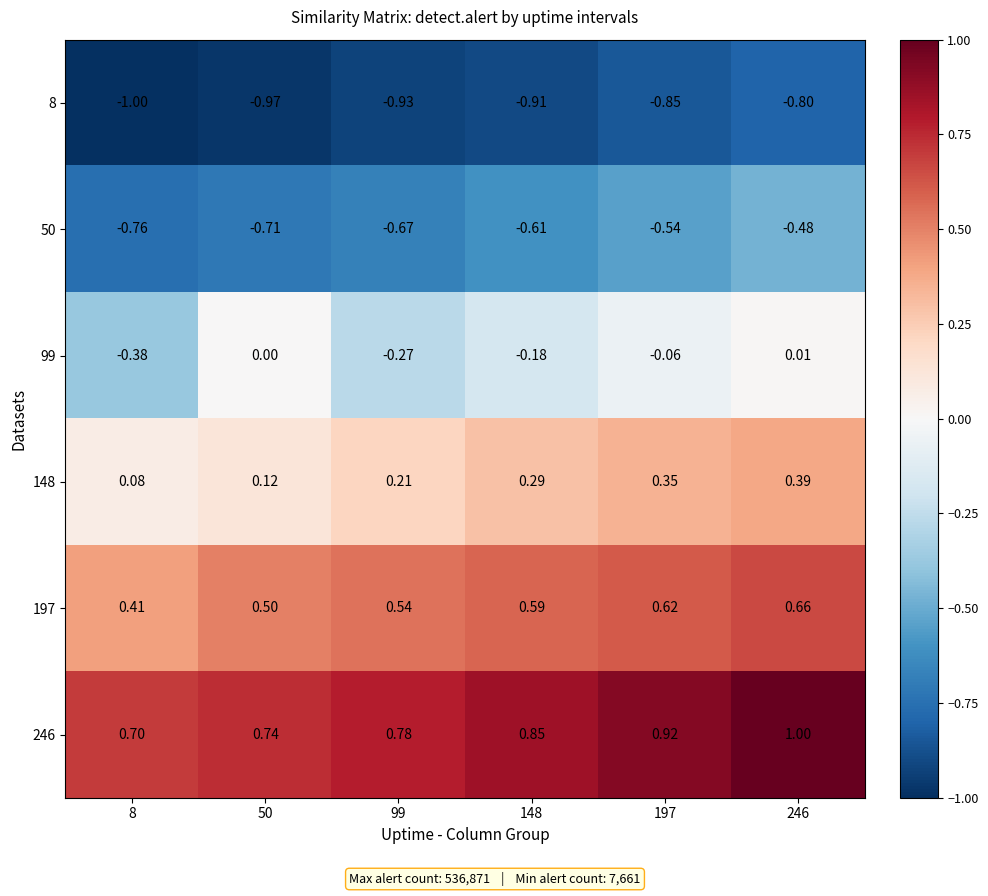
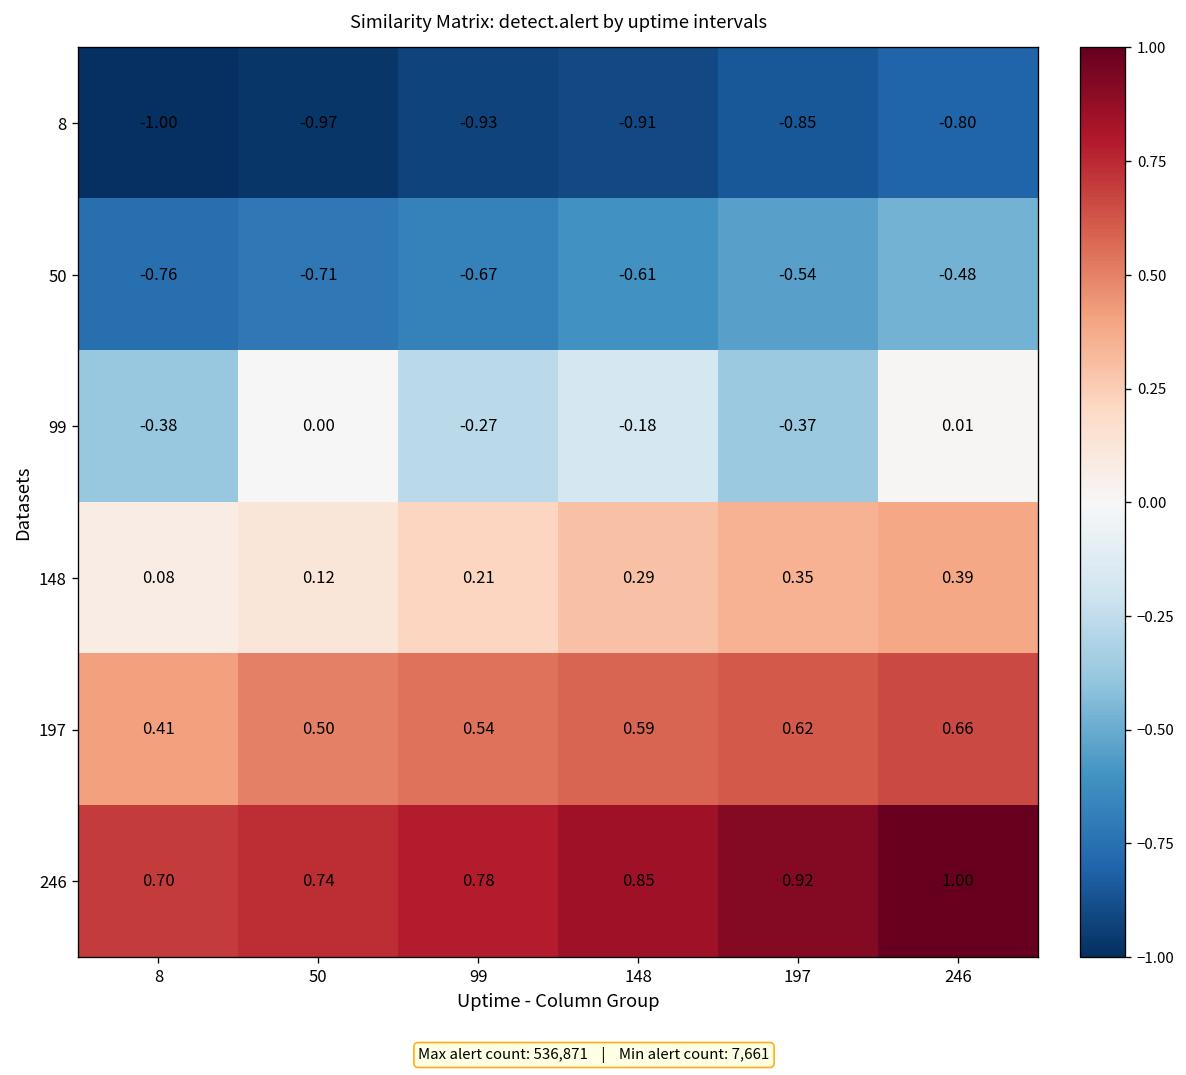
  {
    "8": {
      "8": -1.00,
      "50": -0.97,
      "99": -0.93,
      "148": -0.91,
      "197": -0.85,
      "246": -0.80
    },
    "50": {
      "8": -0.76,
      "50": -0.71,
      "99": -0.67,
      "148": -0.61,
      "197": -0.54,
      "246": -0.48
    },
    "99": {
      "8": -0.38,
      "50": 0.00,
      "99": -0.27,
      "148": -0.18,
-     "197": -0.06,
+     "197": -0.37,
      "246": 0.01
    },
    "148": {
      "8": 0.08,
      "50": 0.12,
      "99": 0.21,
      "148": 0.29,
      "197": 0.35,
      "246": 0.39
    },
    "197": {
      "8": 0.41,
      "50": 0.50,
      "99": 0.54,
      "148": 0.59,
      "197": 0.62,
      "246": 0.66
    },
    "246": {
      "8": 0.70,
      "50": 0.74,
      "99": 0.78,
      "148": 0.85,
      "197": 0.92,
      "246": 1.00
    }
  }
